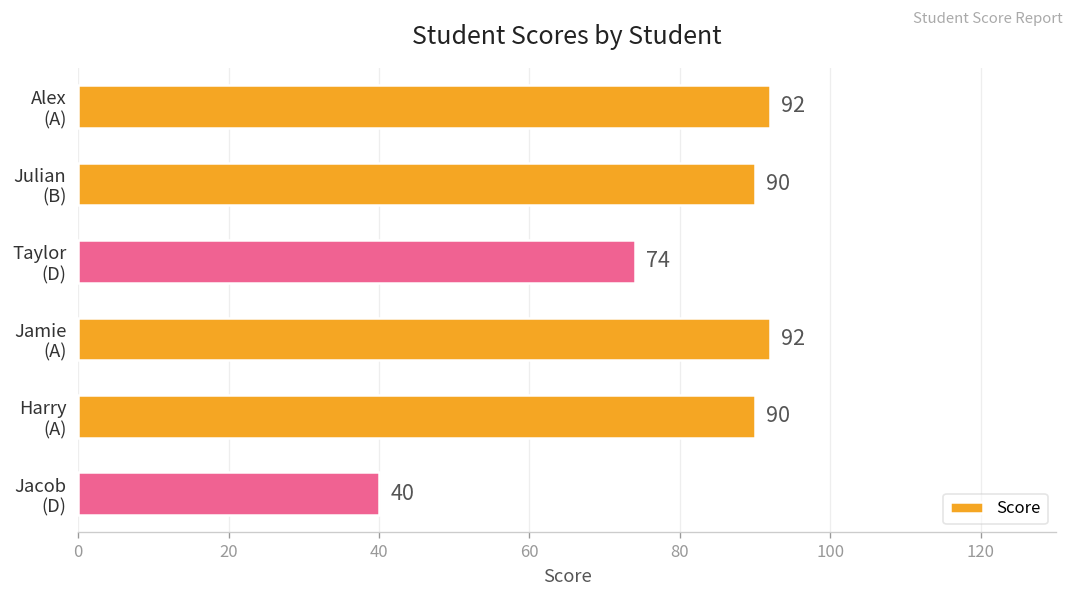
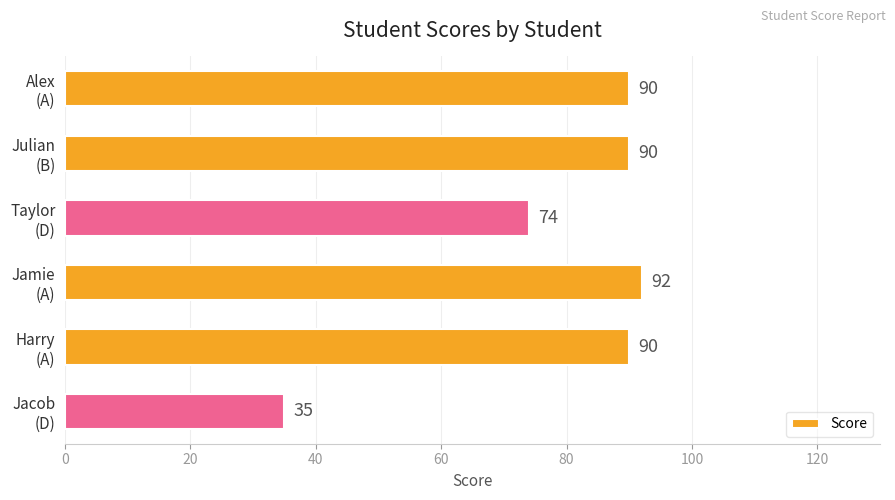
  {
-   "Alex (A)": 92,
+   "Alex (A)": 90,
    "Julian (B)": 90,
    "Taylor (D)": 74,
    "Jamie (A)": 92,
    "Harry (A)": 90,
-   "Jacob (D)": 40
+   "Jacob (D)": 35
  }
